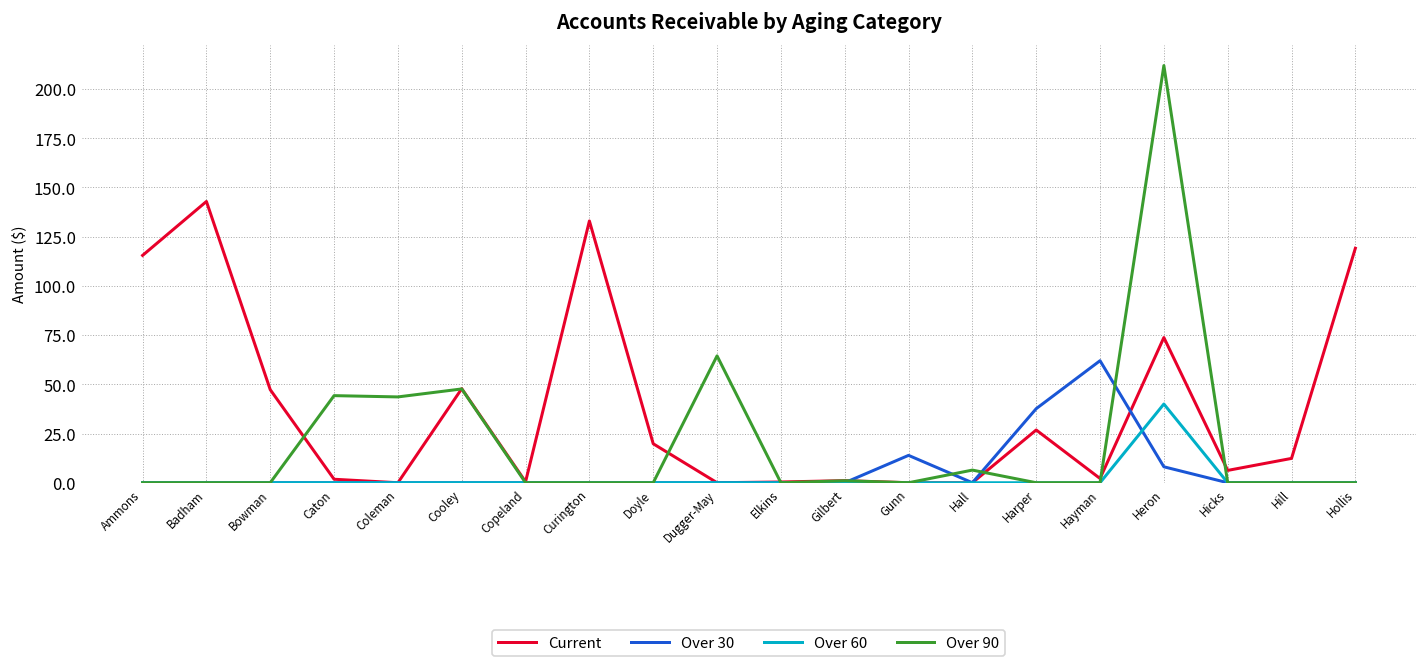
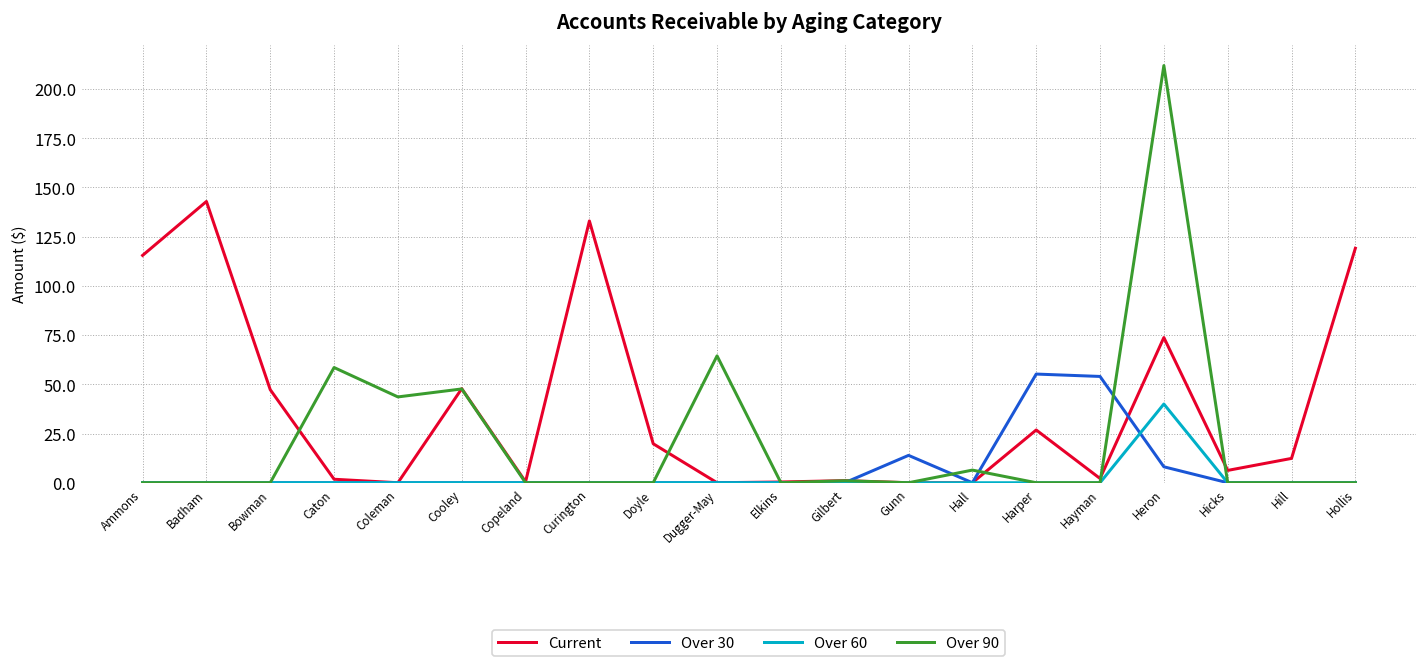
  {
    "Current": {
      "Ammons": 116,
      "Badham": 143,
      "Bowman": 47,
      "Caton": 2,
      "Curington": 133,
      "Doyle": 20,
      "Harper": 27,
      "Hayman": 2,
      "Heron": 74,
      "Hicks": 6,
      "Hill": 12,
      "Hollis": 119
    },
    "Over 30": {
      "Gunn": 14,
-     "Harper": 38,
-     "Hayman": 62,
+     "Harper": 55,
+     "Hayman": 54,
      "Heron": 8
    },
    "Over 60": {
      "Heron": 40
    },
    "Over 90": {
-     "Caton": 44,
+     "Caton": 59,
      "Coleman": 44,
      "Dugger-May": 64,
      "Hall": 6,
      "Heron": 212
    }
  }
